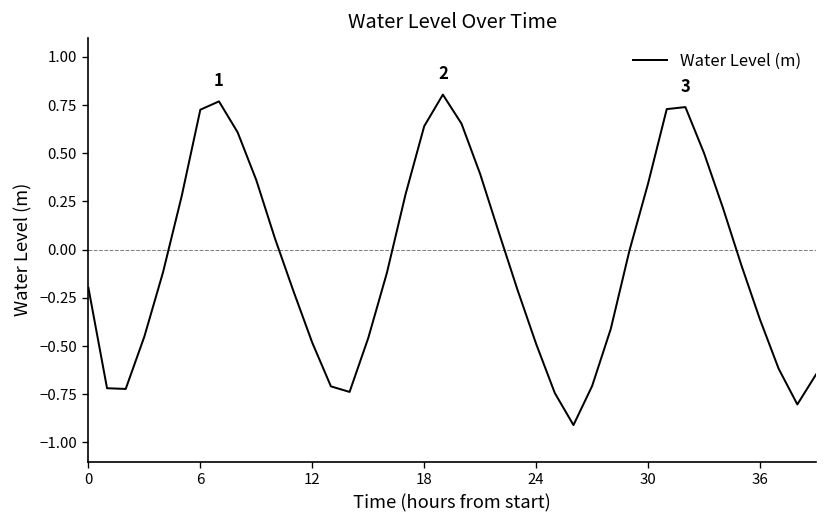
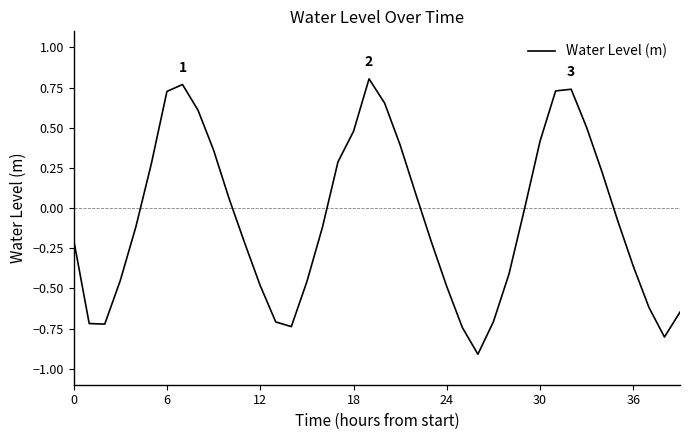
  {
    "0": -0.20,
    "12": -0.48,
-   "18": 0.64,
+   "18": 0.48,
    "24": -0.49,
-   "30": 0.34,
+   "30": 0.42,
    "36": -0.36
  }
